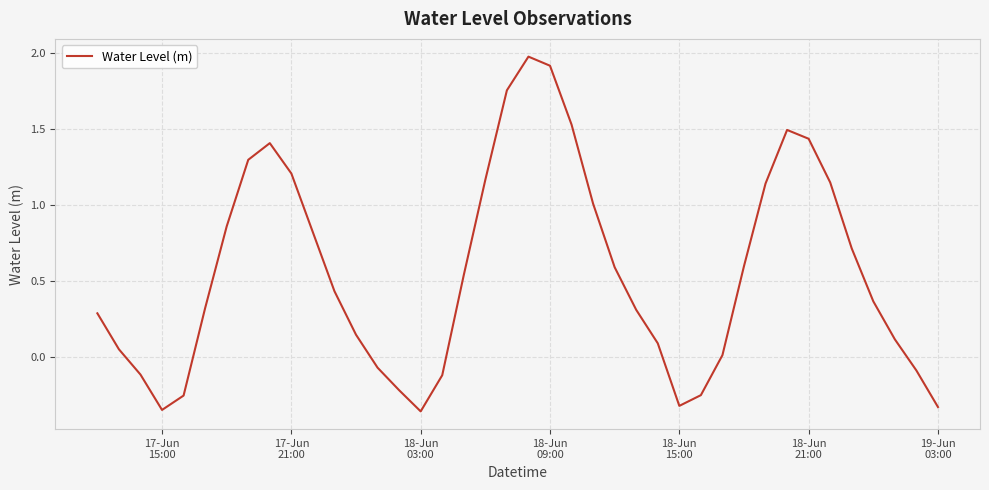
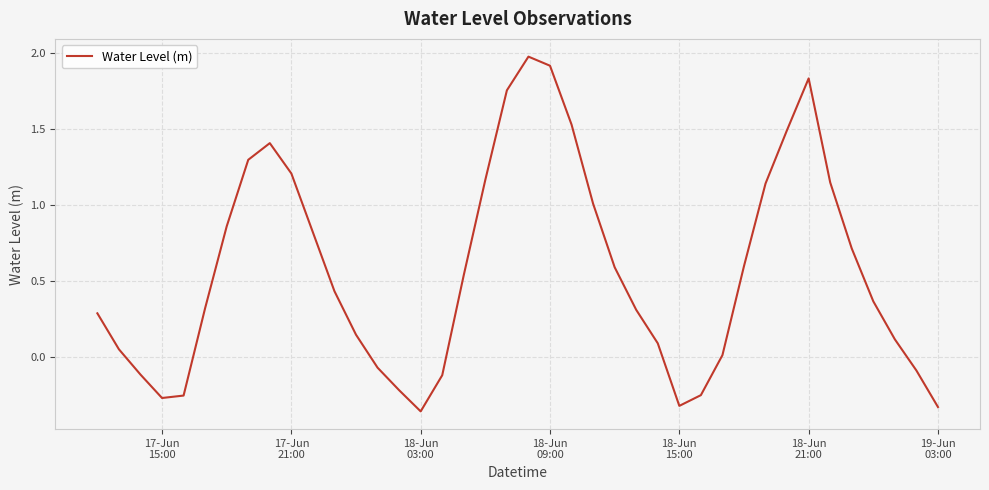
  {
-   "17-Jun 15:00": -0.35,
+   "17-Jun 15:00": -0.27,
    "17-Jun 21:00": 1.21,
    "18-Jun 03:00": -0.35,
    "18-Jun 09:00": 1.91,
    "18-Jun 15:00": -0.32,
-   "18-Jun 21:00": 1.43,
+   "18-Jun 21:00": 1.83,
    "19-Jun 03:00": -0.33
  }
